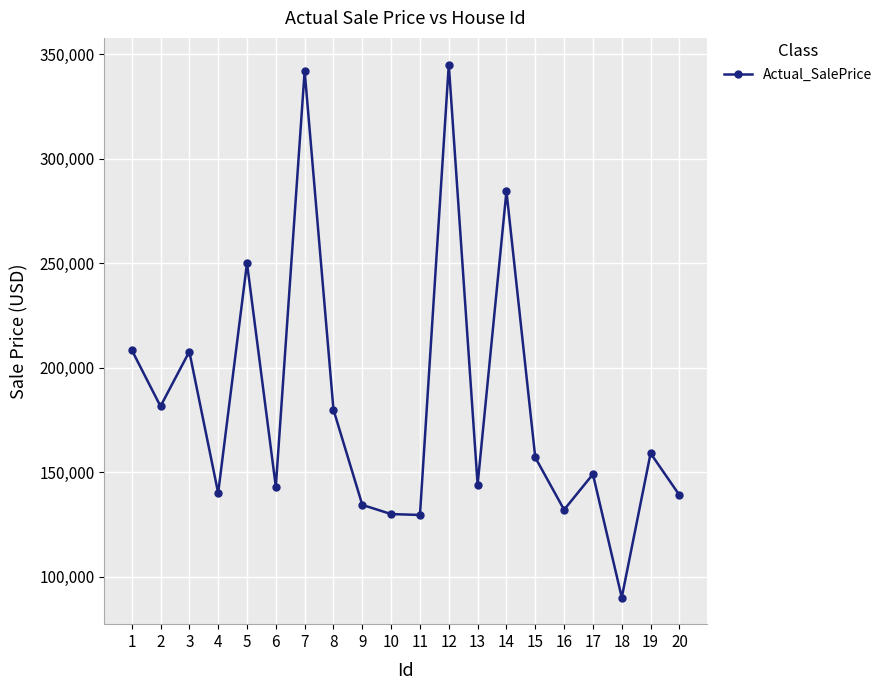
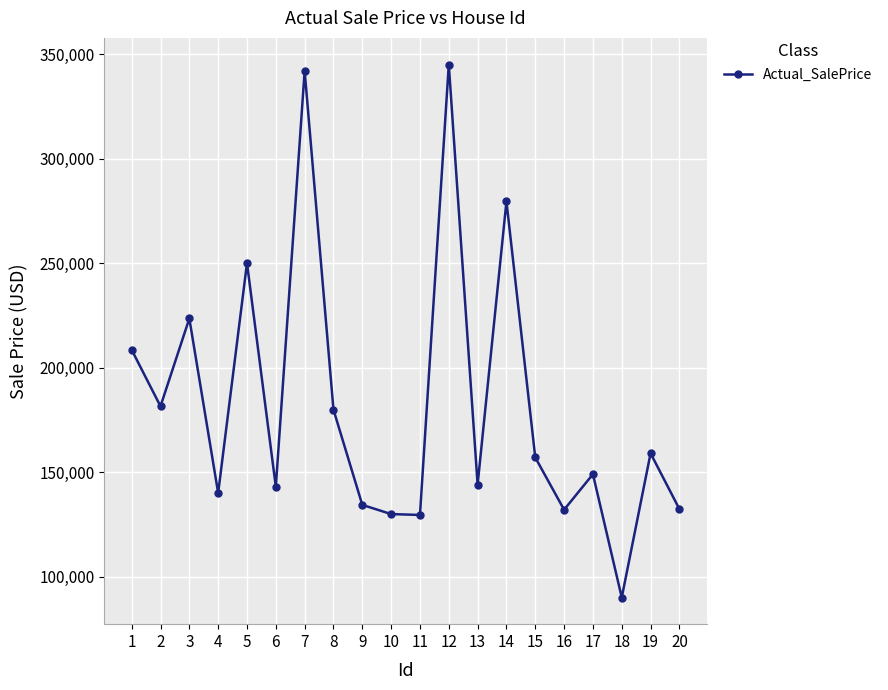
  {
    "1": "209,000",
    "2": "182,000",
-   "3": "208,000",
+   "3": "224,000",
    "4": "140,000",
    "5": "250,000",
    "6": "143,000",
    "7": "342,000",
    "8": "180,000",
    "9": "134,000",
    "10": "130,000",
    "11": "130,000",
    "12": "345,000",
    "13": "144,000",
-   "14": "284,000",
+   "14": "280,000",
    "15": "157,000",
    "16": "132,000",
    "17": "149,000",
    "18": "90,000",
    "19": "159,000",
-   "20": "139,000"
+   "20": "132,000"
  }
